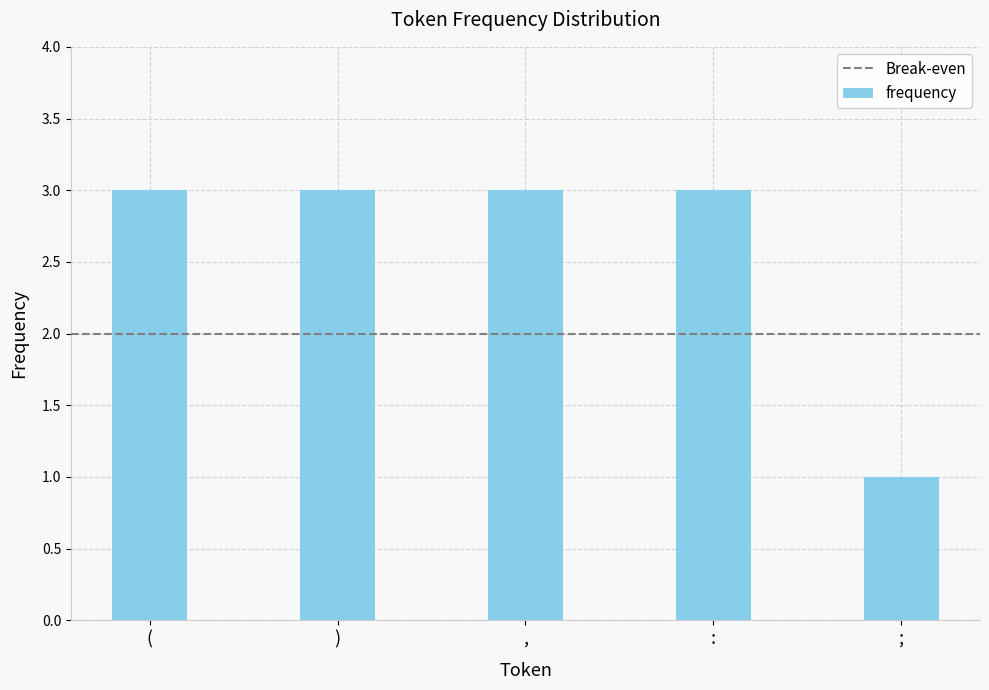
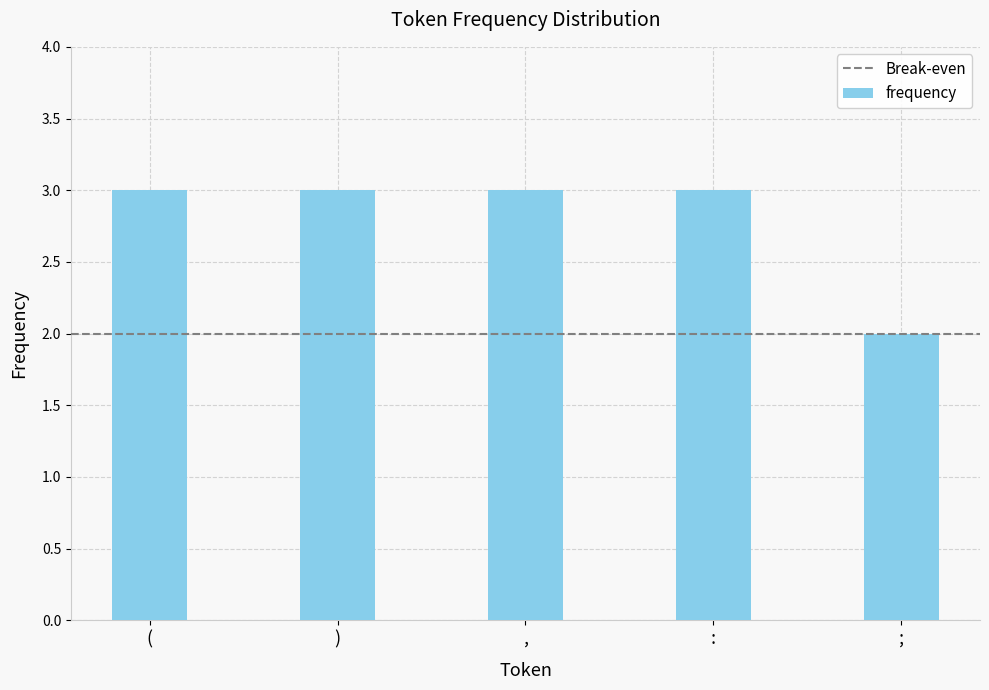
  {
    "(": 3,
    ")": 3,
    ",": 3,
    ":": 3,
-   ";": 1
+   ";": 2
  }
